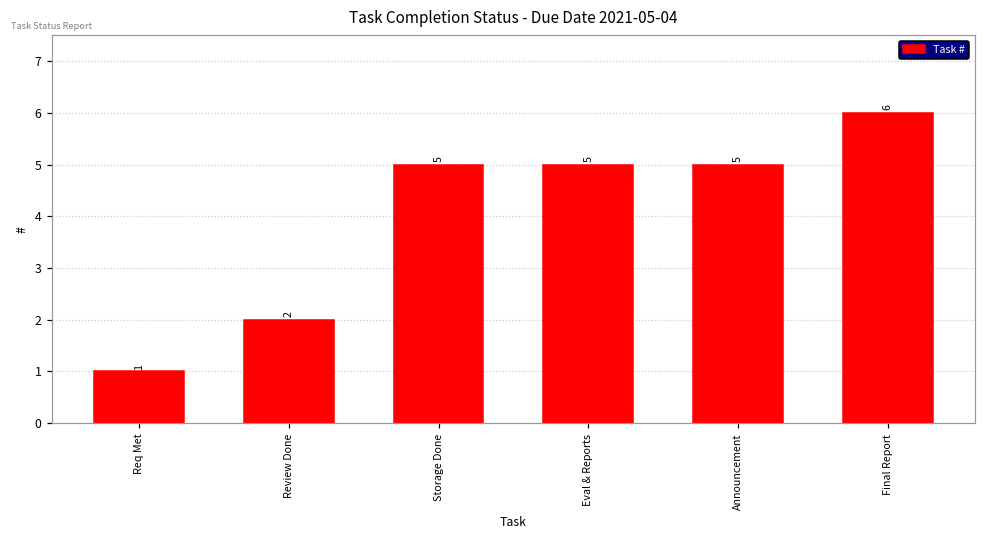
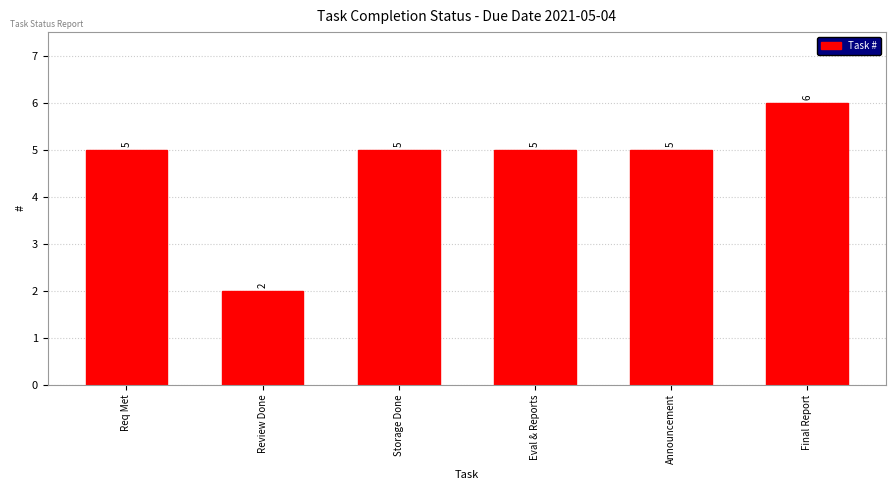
  {
-   "Req Met": 1,
+   "Req Met": 5,
    "Review Done": 2,
    "Storage Done": 5,
    "Eval & Reports": 5,
    "Announcement": 5,
    "Final Report": 6
  }
